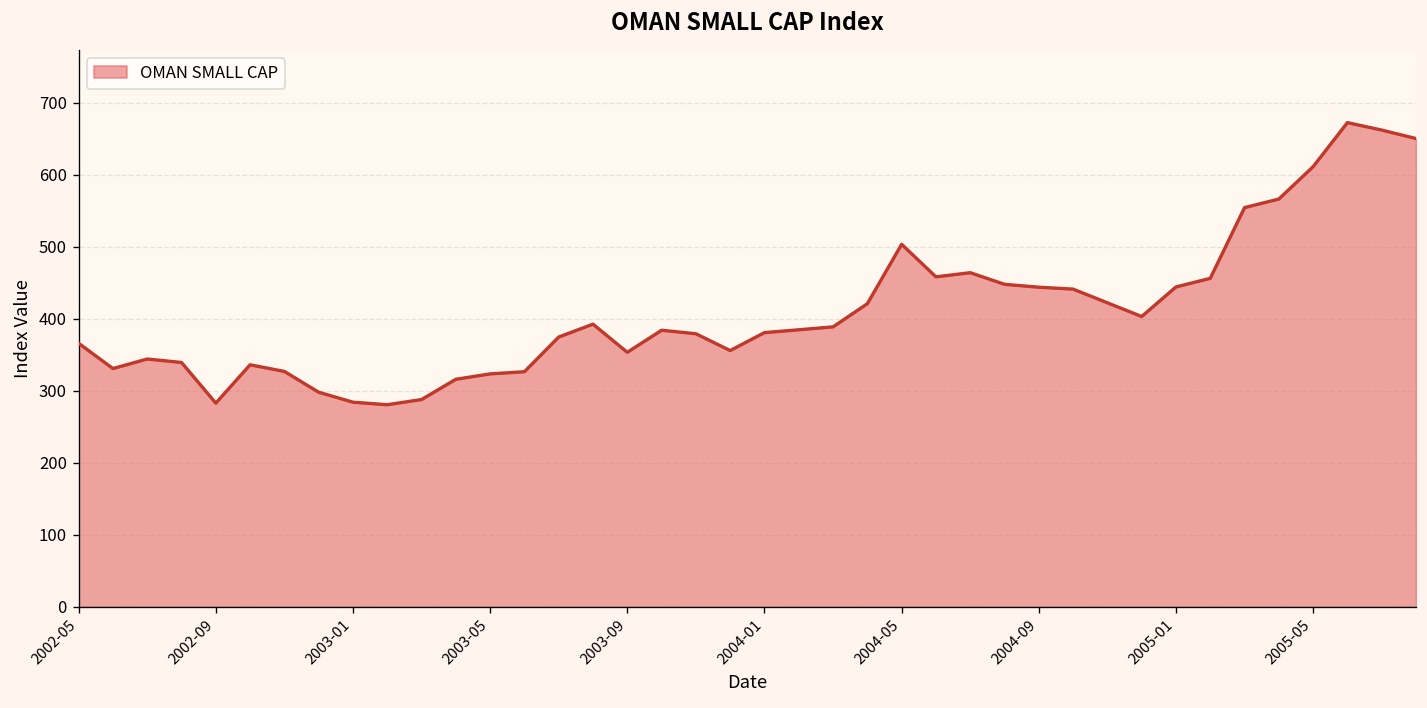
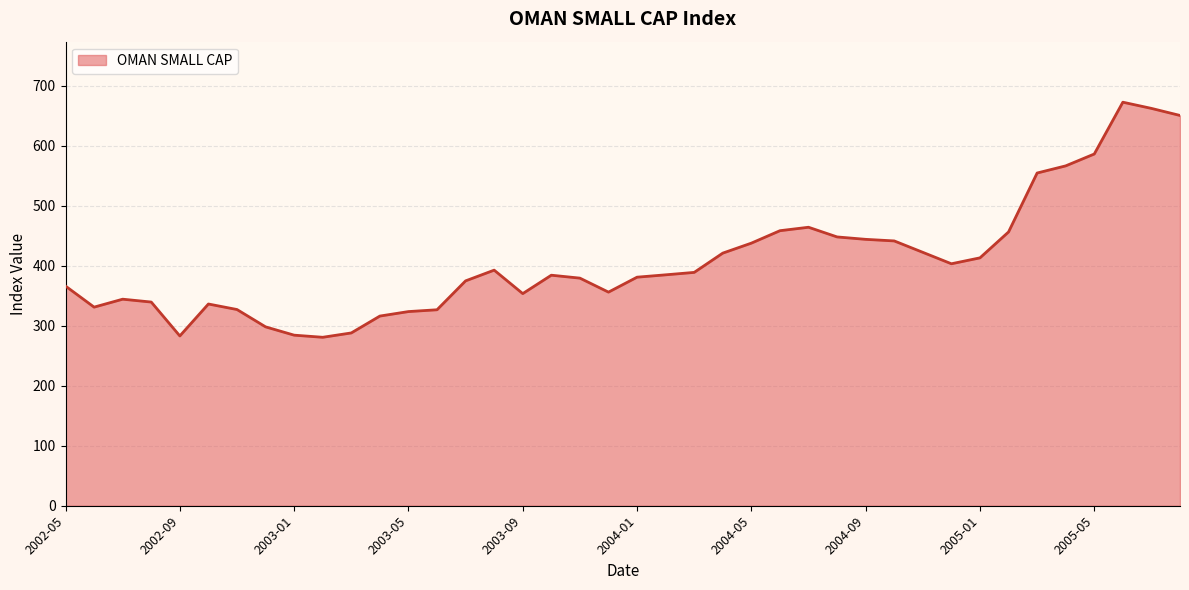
  {
    "2002-05": 370,
    "2002-09": 280,
    "2003-01": 280,
    "2003-05": 320,
    "2003-09": 350,
    "2004-01": 380,
-   "2004-05": 500,
+   "2004-05": 440,
    "2004-09": 440,
-   "2005-01": 440,
-   "2005-05": 610
+   "2005-01": 410,
+   "2005-05": 590
  }
